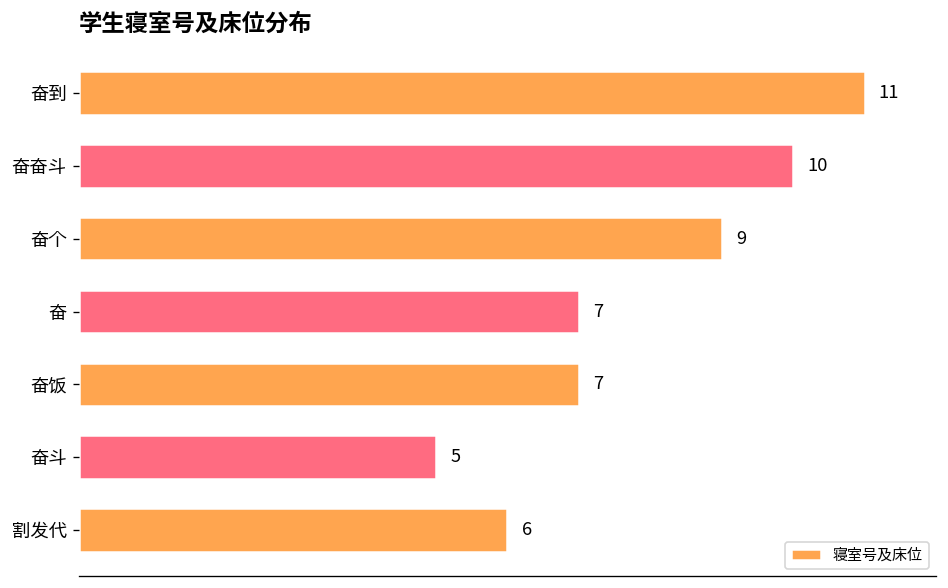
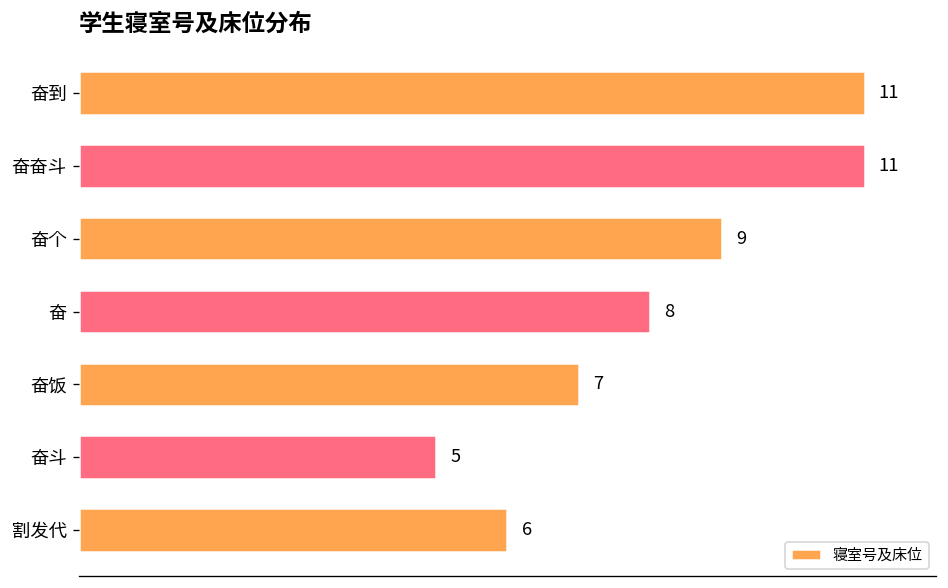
  {
    "奋到": 11,
-   "奋奋斗": 10,
+   "奋奋斗": 11,
    "奋个": 9,
-   "奋": 7,
+   "奋": 8,
    "奋饭": 7,
    "奋斗": 5,
    "割发代": 6
  }
